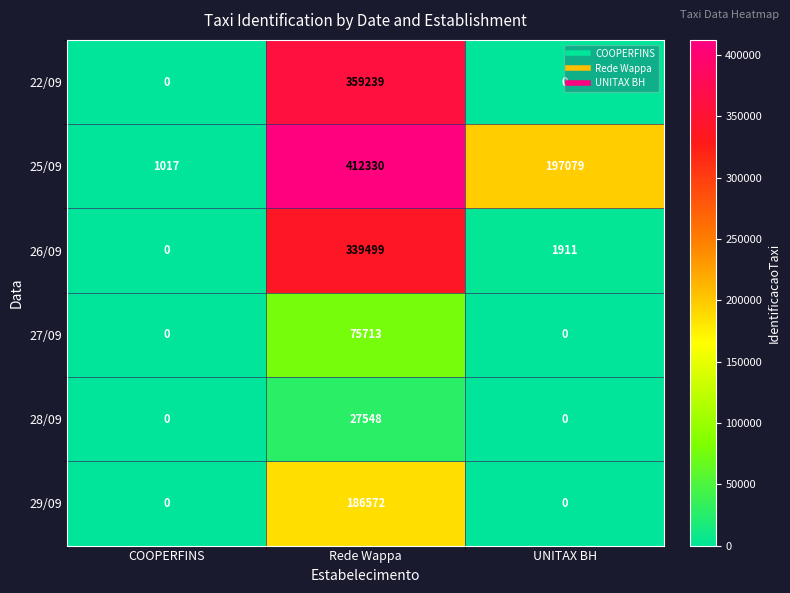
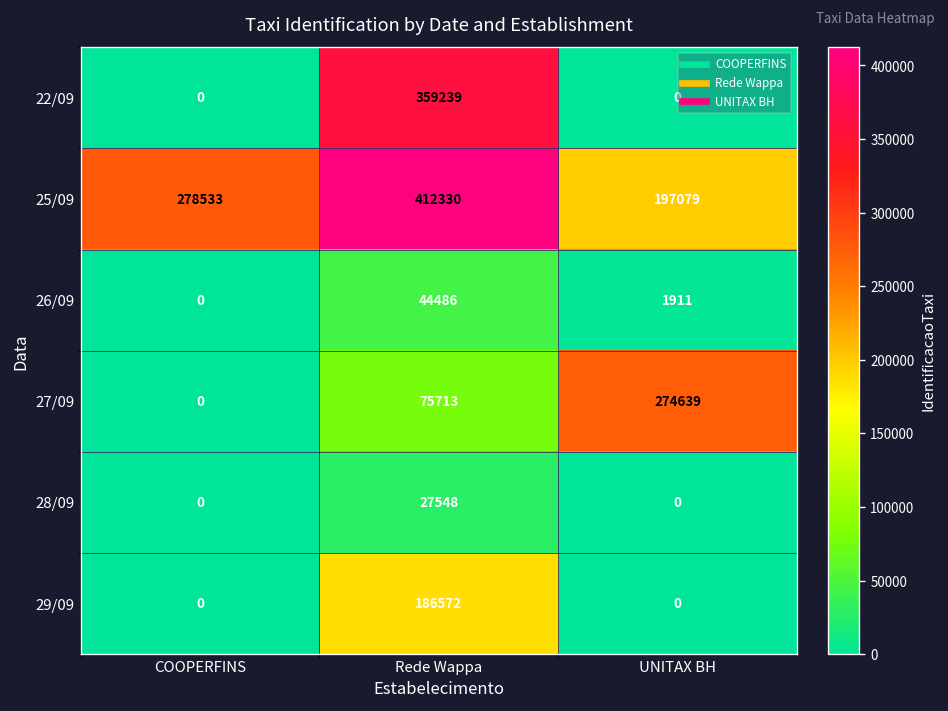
  {
    "22/09": {
      "COOPERFINS": 0,
      "Rede Wappa": 359239
    },
    "25/09": {
-     "COOPERFINS": 1017,
+     "COOPERFINS": 278533,
      "Rede Wappa": 412330,
      "UNITAX BH": 197079
    },
    "26/09": {
      "COOPERFINS": 0,
-     "Rede Wappa": 339499,
+     "Rede Wappa": 44486,
      "UNITAX BH": 1911
    },
    "27/09": {
      "COOPERFINS": 0,
      "Rede Wappa": 75713,
-     "UNITAX BH": 0
+     "UNITAX BH": 274639
    },
    "28/09": {
      "COOPERFINS": 0,
      "Rede Wappa": 27548,
      "UNITAX BH": 0
    },
    "29/09": {
      "COOPERFINS": 0,
      "Rede Wappa": 186572,
      "UNITAX BH": 0
    }
  }
